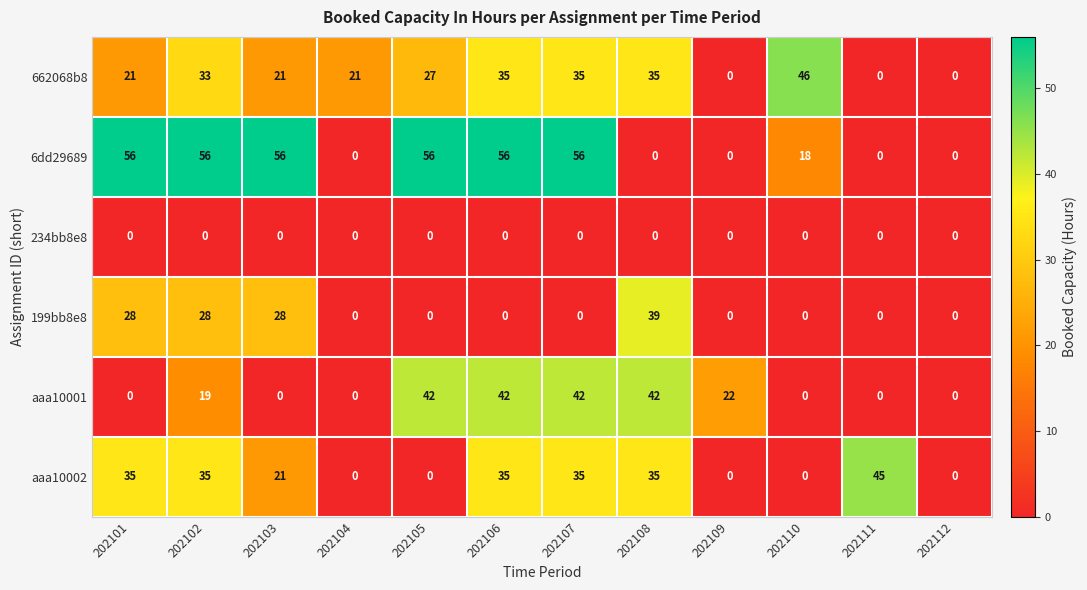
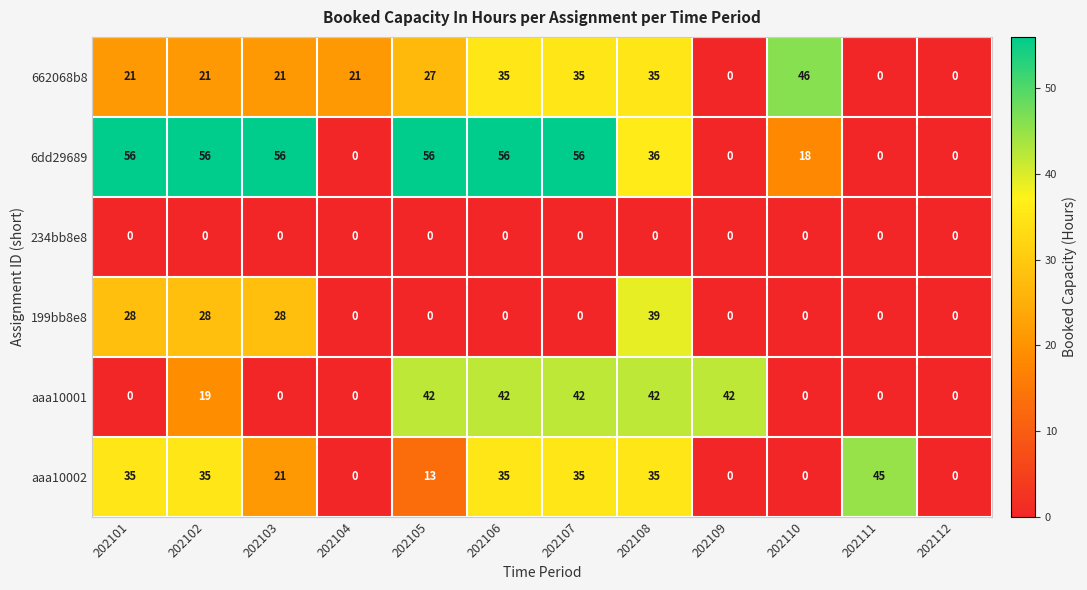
  {
    "662068b8": {
      "202101": 21,
-     "202102": 33,
+     "202102": 21,
      "202103": 21,
      "202104": 21,
      "202105": 27,
      "202106": 35,
      "202107": 35,
      "202108": 35,
      "202109": 0,
      "202110": 46,
      "202111": 0,
      "202112": 0
    },
    "6dd29689": {
      "202101": 56,
      "202102": 56,
      "202103": 56,
      "202104": 0,
      "202105": 56,
      "202106": 56,
      "202107": 56,
-     "202108": 0,
+     "202108": 36,
      "202109": 0,
      "202110": 18,
      "202111": 0,
      "202112": 0
    },
    "234bb8e8": {
      "202101": 0,
      "202102": 0,
      "202103": 0,
      "202104": 0,
      "202105": 0,
      "202106": 0,
      "202107": 0,
      "202108": 0,
      "202109": 0,
      "202110": 0,
      "202111": 0,
      "202112": 0
    },
    "199bb8e8": {
      "202101": 28,
      "202102": 28,
      "202103": 28,
      "202104": 0,
      "202105": 0,
      "202106": 0,
      "202107": 0,
      "202108": 39,
      "202109": 0,
      "202110": 0,
      "202111": 0,
      "202112": 0
    },
    "aaa10001": {
      "202101": 0,
      "202102": 19,
      "202103": 0,
      "202104": 0,
      "202105": 42,
      "202106": 42,
      "202107": 42,
      "202108": 42,
-     "202109": 22,
+     "202109": 42,
      "202110": 0,
      "202111": 0,
      "202112": 0
    },
    "aaa10002": {
      "202101": 35,
      "202102": 35,
      "202103": 21,
      "202104": 0,
-     "202105": 0,
+     "202105": 13,
      "202106": 35,
      "202107": 35,
      "202108": 35,
      "202109": 0,
      "202110": 0,
      "202111": 45,
      "202112": 0
    }
  }
